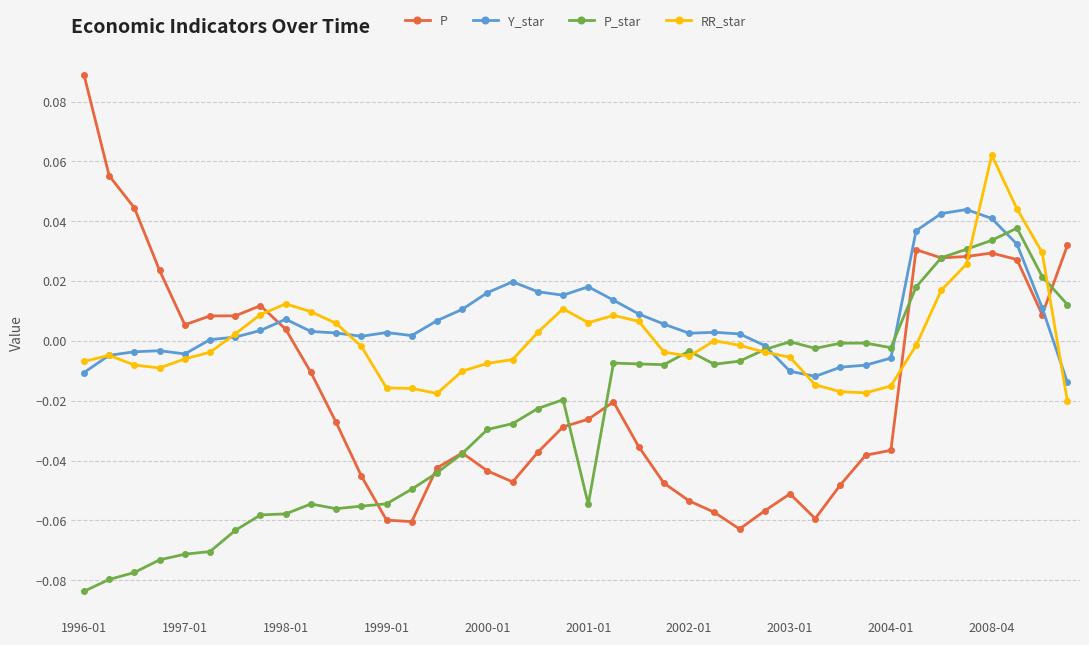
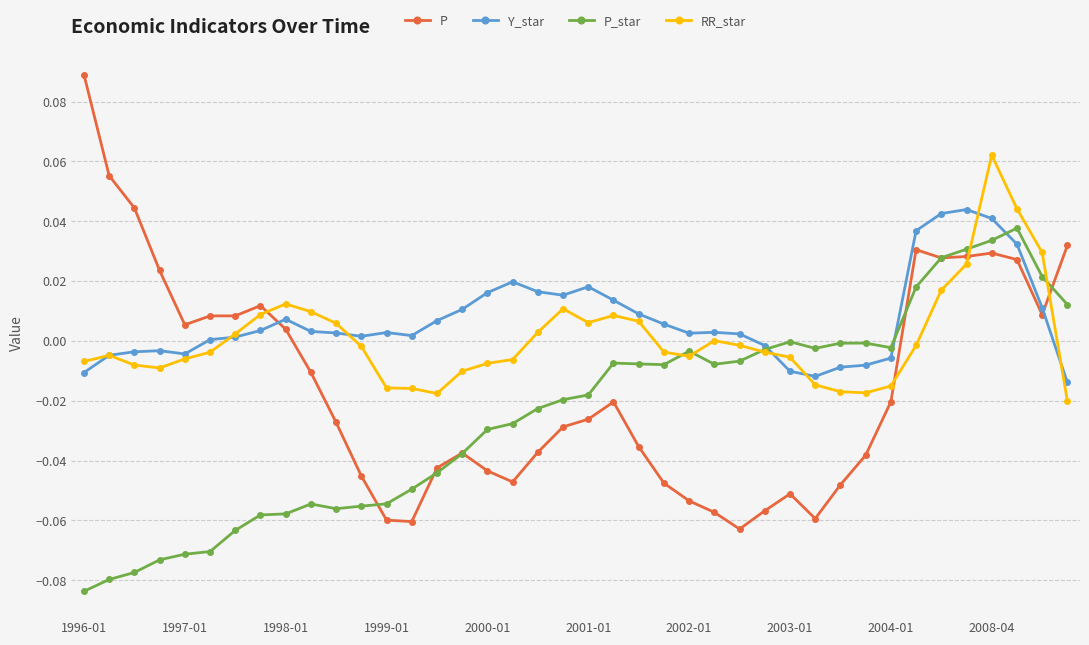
  {
    "P": {
      "1996-01": 0.089,
      "1997-01": 0.005,
      "1998-01": 0.004,
      "1999-01": -0.060,
      "2000-01": -0.043,
      "2001-01": -0.026,
      "2002-01": -0.053,
      "2003-01": -0.051,
-     "2004-01": -0.037,
+     "2004-01": -0.020,
      "2008-04": 0.029
    },
    "Y_star": {
      "1996-01": -0.011,
      "1997-01": -0.004,
      "1998-01": 0.007,
      "1999-01": 0.003,
      "2000-01": 0.016,
      "2001-01": 0.018,
      "2002-01": 0.003,
      "2003-01": -0.010,
      "2004-01": -0.006,
      "2008-04": 0.041
    },
    "P_star": {
      "1996-01": -0.084,
      "1997-01": -0.071,
      "1998-01": -0.058,
      "1999-01": -0.054,
      "2000-01": -0.030,
-     "2001-01": -0.055,
+     "2001-01": -0.018,
      "2002-01": -0.003,
      "2003-01": 0.000,
      "2004-01": -0.002,
      "2008-04": 0.034
    },
    "RR_star": {
      "1996-01": -0.007,
      "1997-01": -0.006,
      "1998-01": 0.012,
      "1999-01": -0.016,
      "2000-01": -0.008,
      "2001-01": 0.006,
      "2002-01": -0.005,
      "2003-01": -0.005,
      "2004-01": -0.015,
      "2008-04": 0.062
    }
  }
